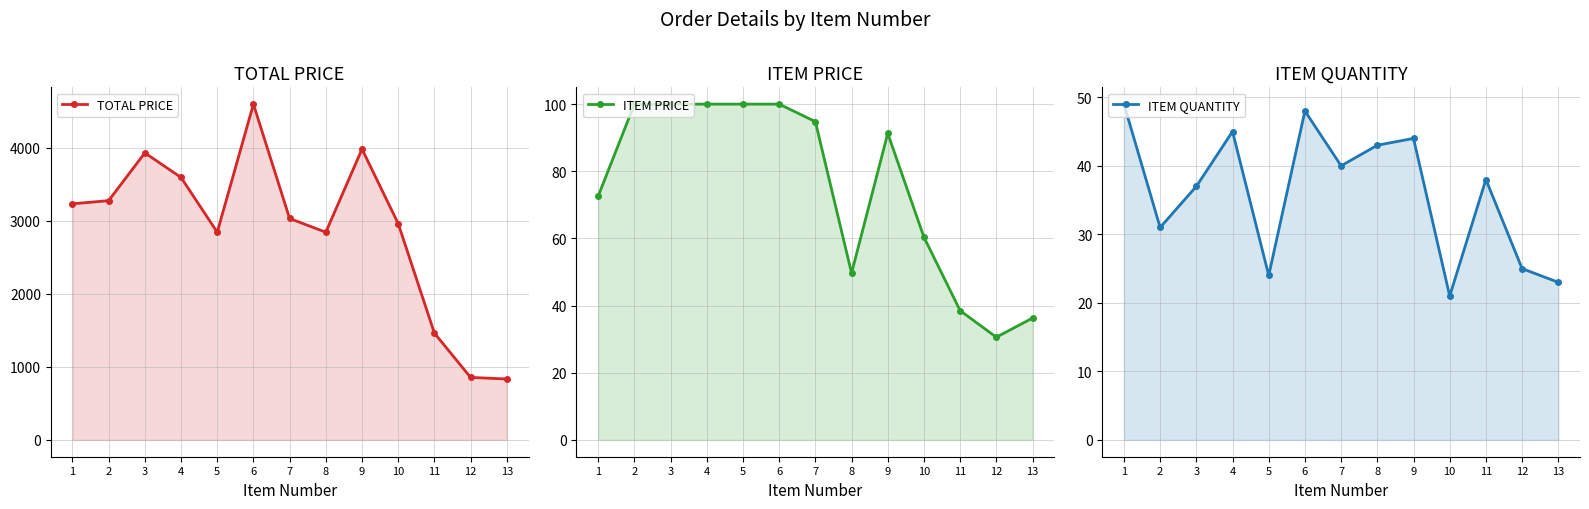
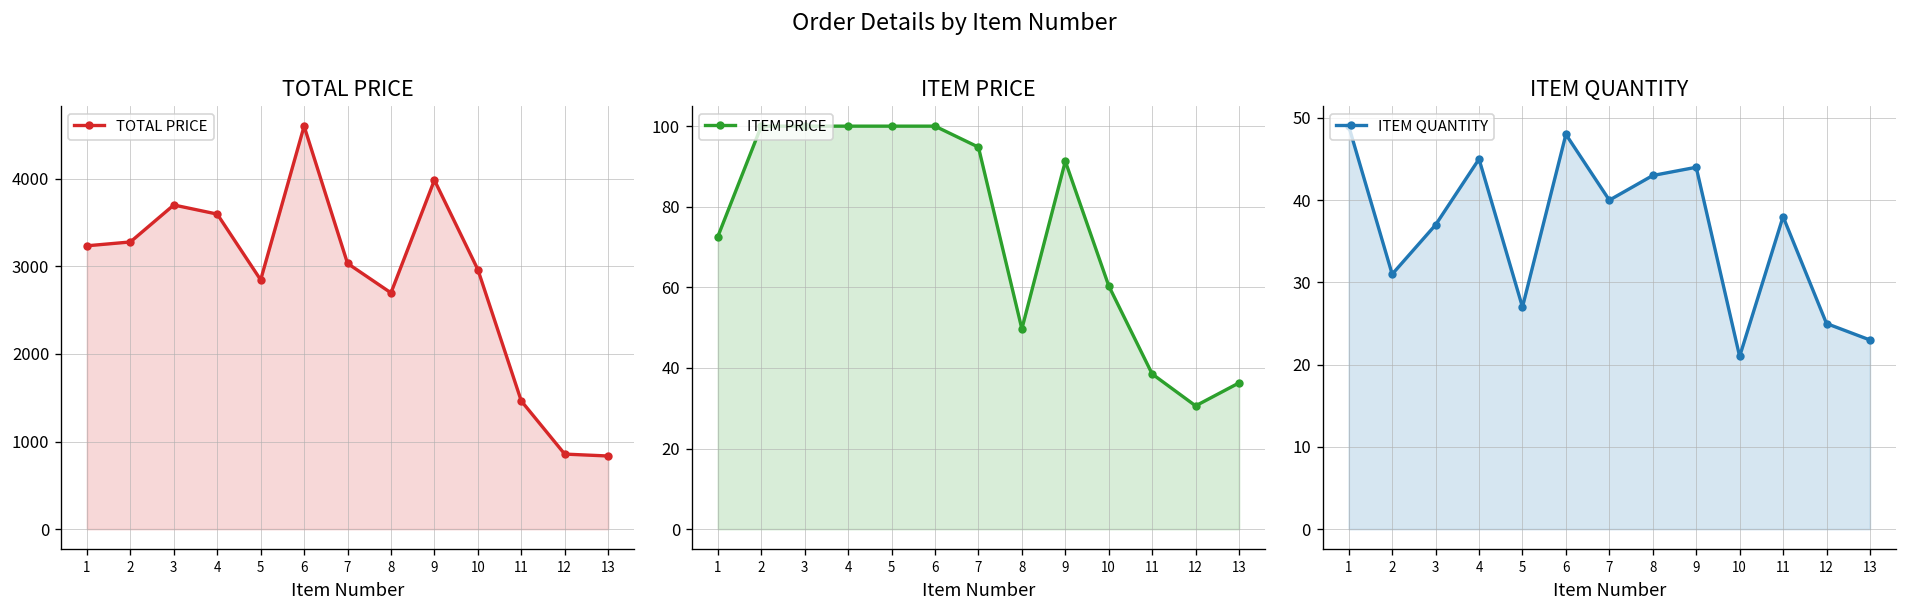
  {
    "TOTAL PRICE": {
      "1": 3200,
      "2": 3300,
-     "3": 3900,
+     "3": 3700,
      "4": 3600,
      "5": 2800,
      "6": 4600,
      "7": 3000,
-     "8": 2800,
+     "8": 2700,
      "9": 4000,
      "10": 3000,
      "11": 1500,
      "12": 900,
      "13": 800
    },
    "ITEM PRICE": {
      "1": 73,
      "4": 100,
      "5": 100,
      "6": 100,
      "7": 95,
      "8": 50,
      "9": 91,
      "10": 60,
      "11": 39,
      "12": 31,
      "13": 36
    },
    "ITEM QUANTITY": {
      "2": 31,
      "3": 37,
      "4": 45,
-     "5": 24,
+     "5": 27,
      "6": 48,
      "7": 40,
      "8": 43,
      "9": 44,
      "10": 21,
      "11": 38,
      "12": 25,
      "13": 23
    }
  }
